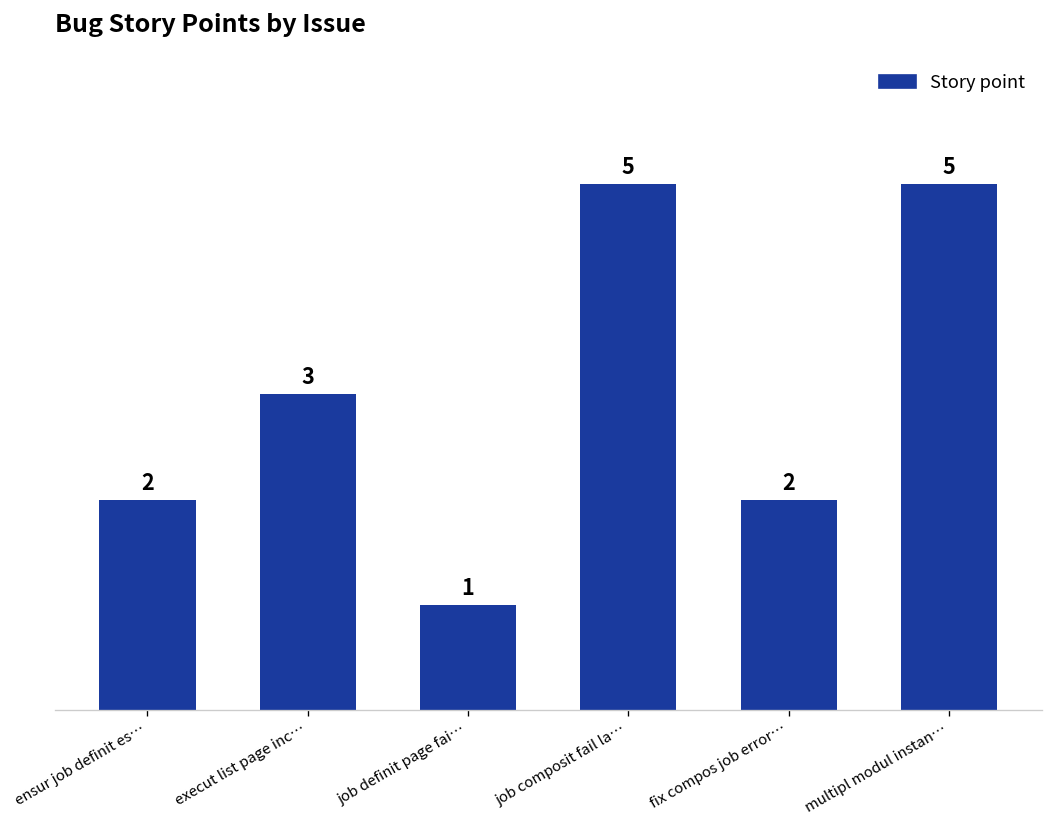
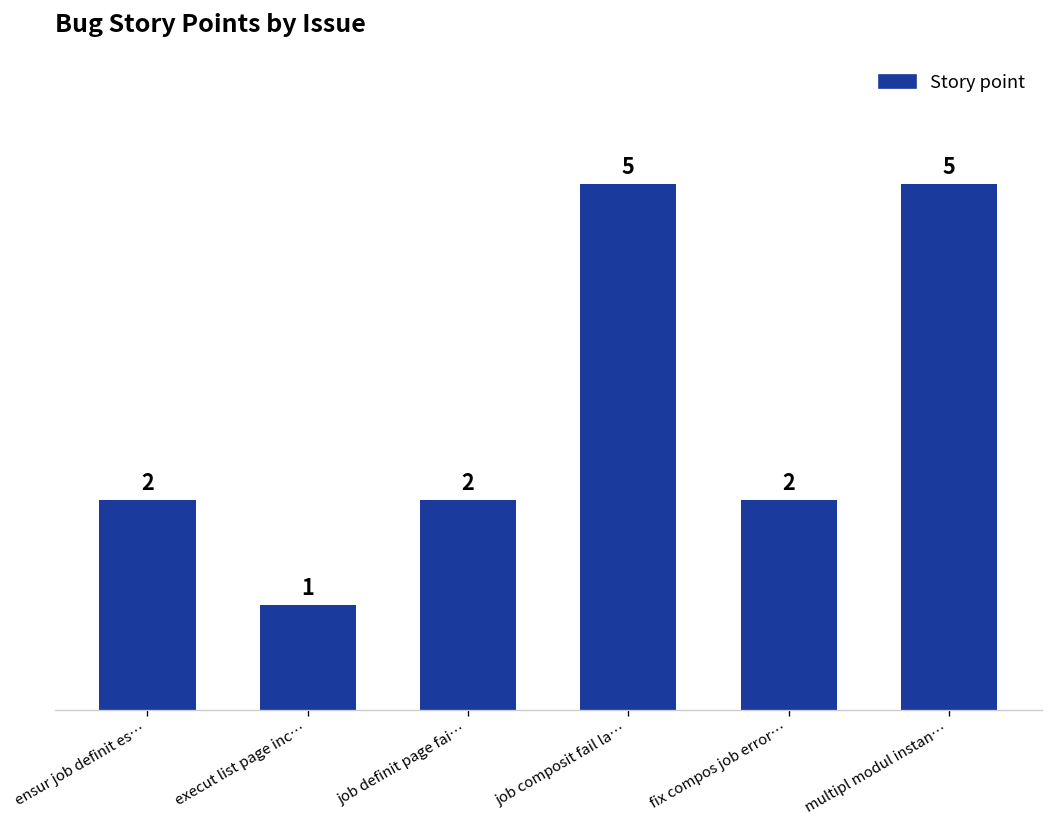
  {
    "ensur job definit es…": 2,
-   "execut list page inc…": 3,
-   "job definit page fai…": 1,
+   "execut list page inc…": 1,
+   "job definit page fai…": 2,
    "job composit fail la…": 5,
    "fix compos job error…": 2,
    "multipl modul instan…": 5
  }
